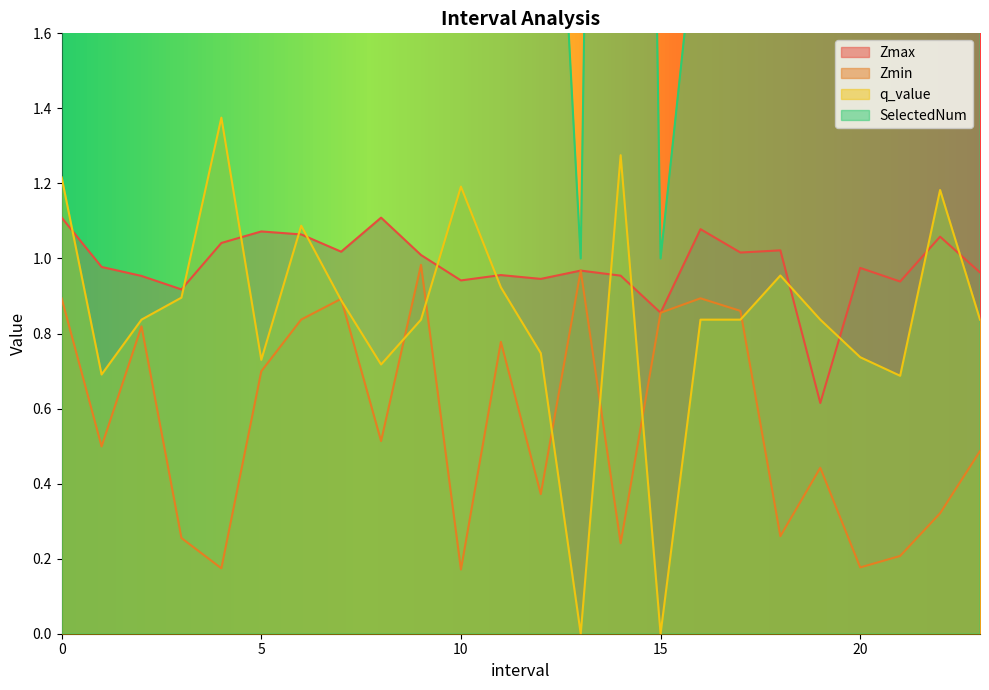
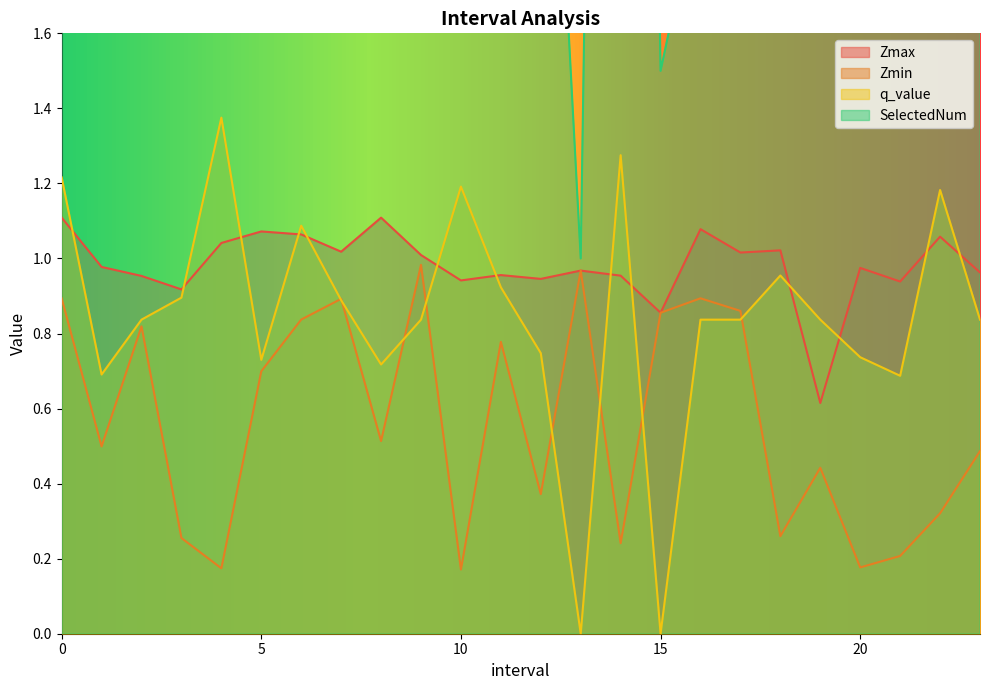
  {
    "SelectedNum": {
-     "15": 1.0
+     "15": 1.5
    }
  }
